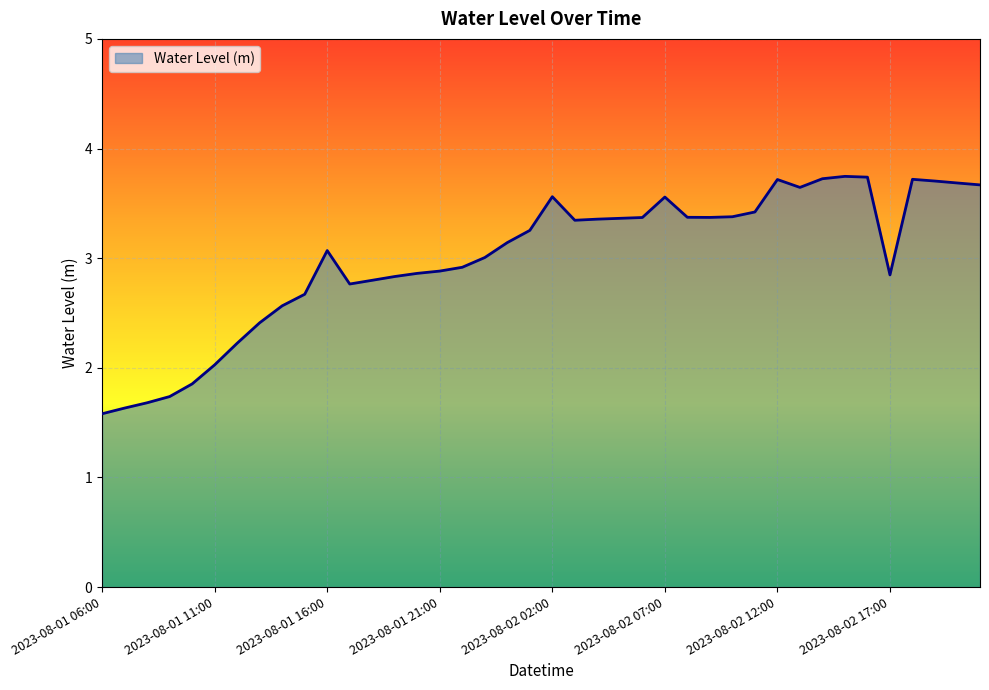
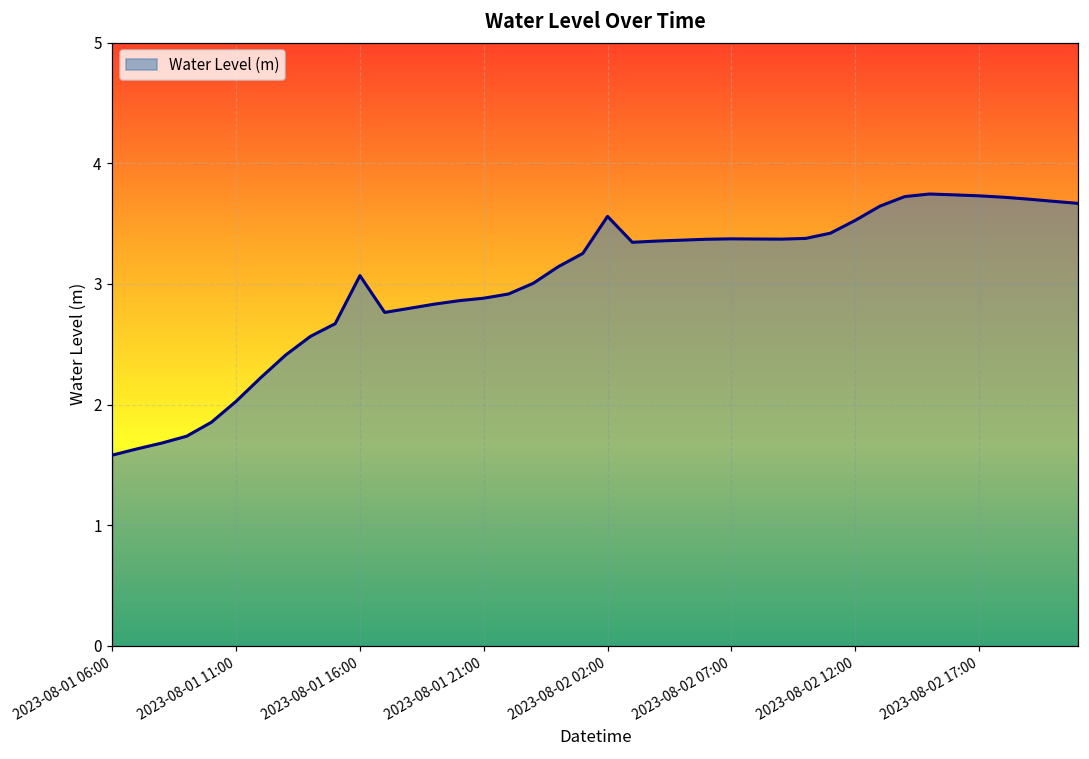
  {
    "2023-08-01 06:00": 1.58,
    "2023-08-01 11:00": 2.03,
    "2023-08-01 16:00": 3.07,
    "2023-08-01 21:00": 2.88,
    "2023-08-02 02:00": 3.56,
-   "2023-08-02 07:00": 3.56,
-   "2023-08-02 12:00": 3.72,
-   "2023-08-02 17:00": 2.85
+   "2023-08-02 07:00": 3.37,
+   "2023-08-02 12:00": 3.53,
+   "2023-08-02 17:00": 3.73
  }
